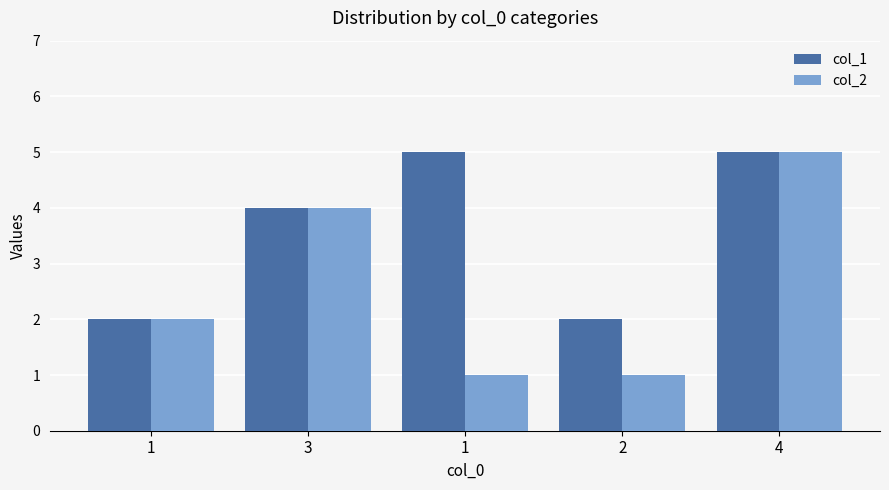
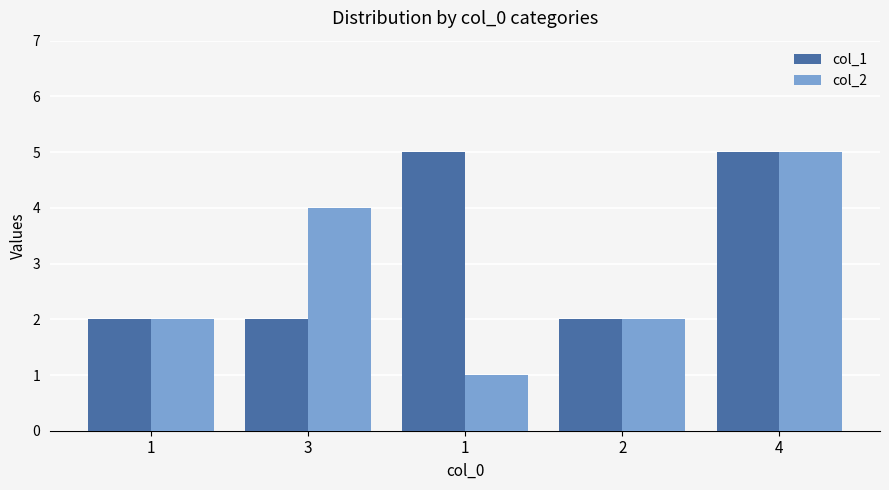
  {
    "col_1": {
-     "3": 4,
+     "3": 2,
      "2": 2,
      "4": 5
    },
    "col_2": {
      "3": 4,
-     "2": 1,
+     "2": 2,
      "4": 5
    }
  }
